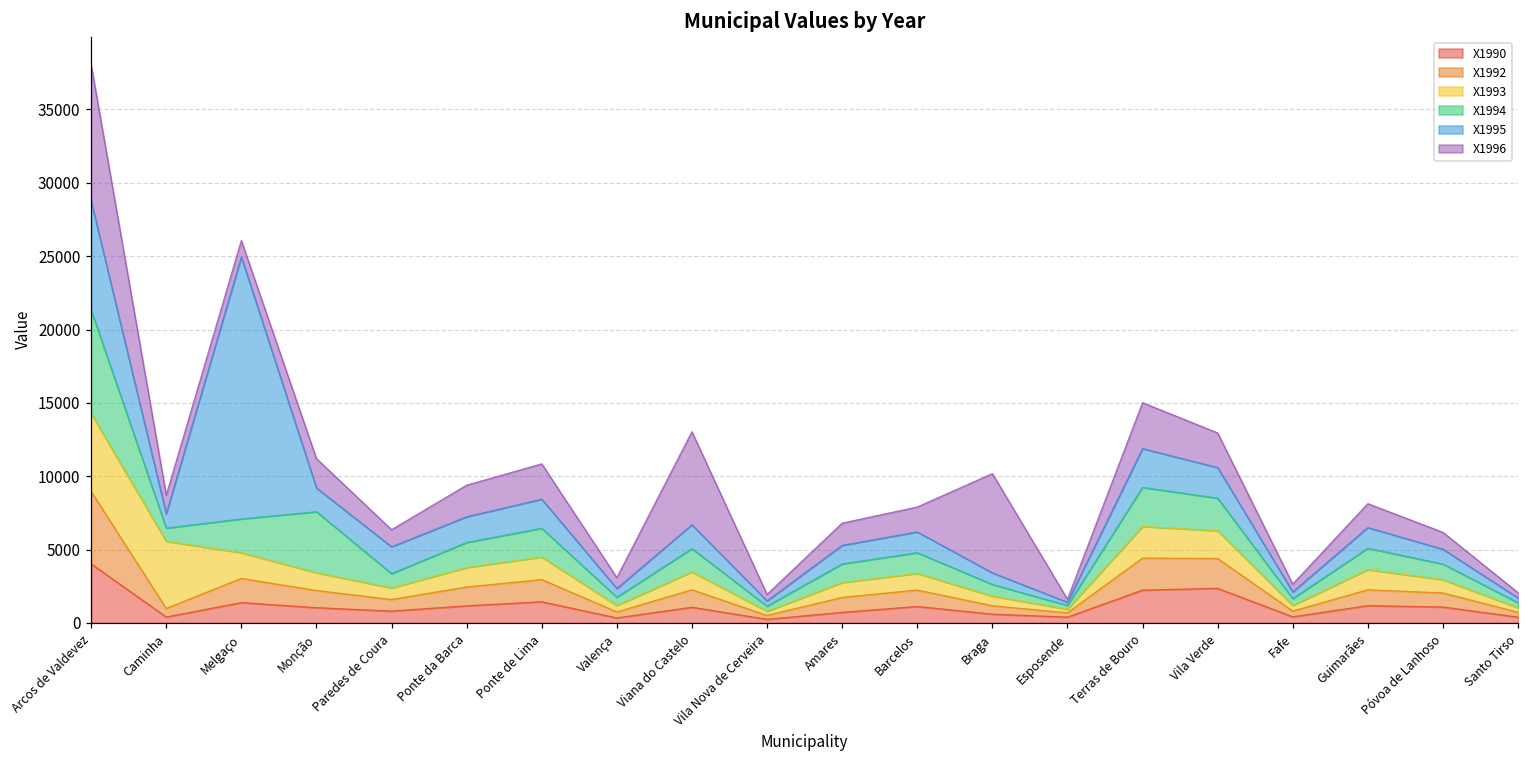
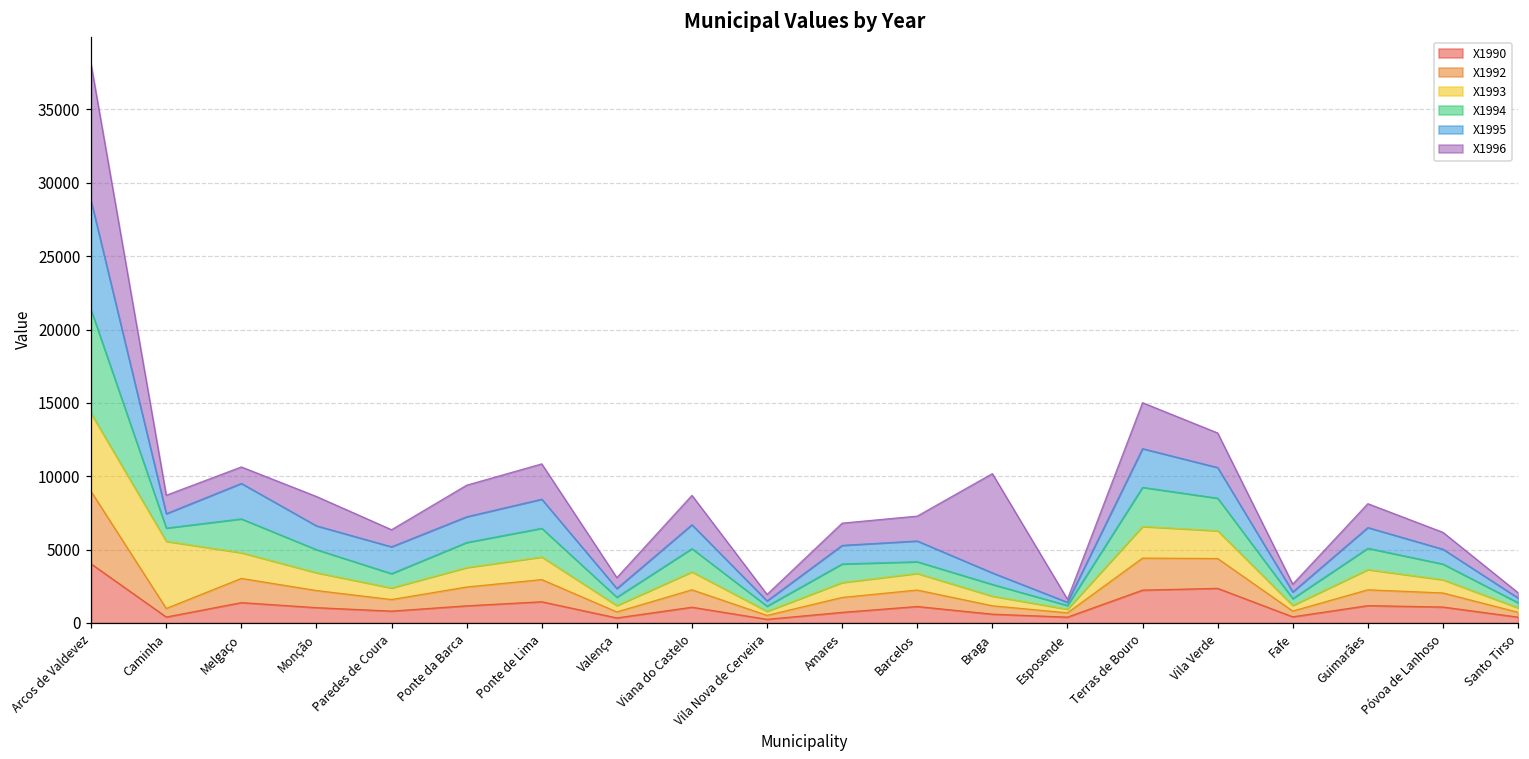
  {
    "X1993": {
      "Arcos de Valdevez": 5300,
      "Caminha": 4600,
      "Melgaço": 1800,
      "Monção": 1200,
      "Paredes de Coura": 800,
      "Ponte da Barca": 1300,
      "Ponte de Lima": 1500,
      "Valença": 400,
      "Viana do Castelo": 1200,
      "Vila Nova de Cerveira": 300,
      "Amares": 1000,
      "Barcelos": 1100,
      "Braga": 700,
      "Esposende": 200,
      "Terras de Bouro": 2200,
      "Vila Verde": 1900,
      "Fafe": 400,
      "Guimarães": 1400,
      "Póvoa de Lanhoso": 900,
      "Santo Tirso": 300
    },
    "X1994": {
      "Arcos de Valdevez": 7000,
      "Caminha": 900,
      "Melgaço": 2300,
-     "Monção": 4200,
+     "Monção": 1600,
      "Paredes de Coura": 1000,
      "Ponte da Barca": 1700,
      "Ponte de Lima": 2000,
      "Valença": 600,
      "Viana do Castelo": 1600,
      "Vila Nova de Cerveira": 400,
      "Amares": 1300,
-     "Barcelos": 1400,
+     "Barcelos": 800,
      "Braga": 800,
      "Esposende": 300,
      "Terras de Bouro": 2700,
      "Vila Verde": 2200,
      "Fafe": 500,
      "Guimarães": 1500,
      "Póvoa de Lanhoso": 1100,
      "Santo Tirso": 400
    },
    "X1995": {
      "Arcos de Valdevez": 7400,
      "Caminha": 1000,
-     "Melgaço": 17800,
+     "Melgaço": 2400,
      "Monção": 1600,
      "Paredes de Coura": 1800,
      "Ponte da Barca": 1800,
      "Ponte de Lima": 2000,
      "Valença": 600,
      "Viana do Castelo": 1600,
      "Vila Nova de Cerveira": 400,
      "Amares": 1300,
      "Barcelos": 1400,
      "Braga": 800,
      "Esposende": 200,
      "Terras de Bouro": 2600,
      "Vila Verde": 2100,
      "Fafe": 500,
      "Guimarães": 1400,
      "Póvoa de Lanhoso": 1000,
      "Santo Tirso": 300
    },
    "X1996": {
      "Arcos de Valdevez": 9300,
      "Caminha": 1300,
      "Melgaço": 1100,
      "Monção": 2000,
      "Paredes de Coura": 1200,
      "Ponte da Barca": 2200,
      "Ponte de Lima": 2400,
      "Valença": 700,
-     "Viana do Castelo": 6300,
+     "Viana do Castelo": 2000,
      "Vila Nova de Cerveira": 400,
      "Amares": 1500,
      "Barcelos": 1700,
      "Braga": 6800,
      "Esposende": 200,
      "Terras de Bouro": 3100,
      "Vila Verde": 2400,
      "Fafe": 500,
      "Guimarães": 1600,
      "Póvoa de Lanhoso": 1200,
      "Santo Tirso": 400
    }
  }
